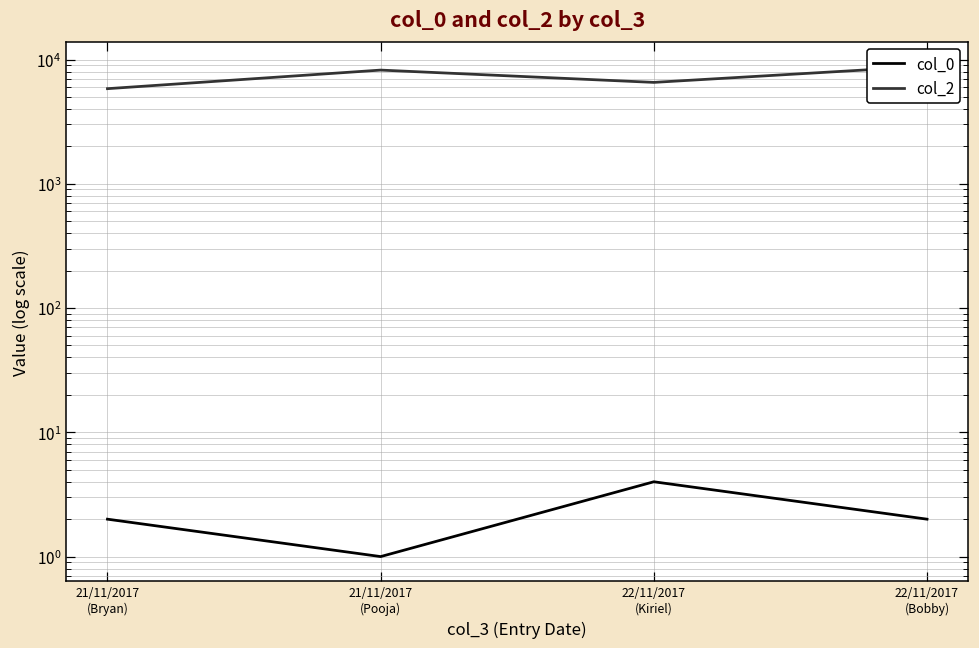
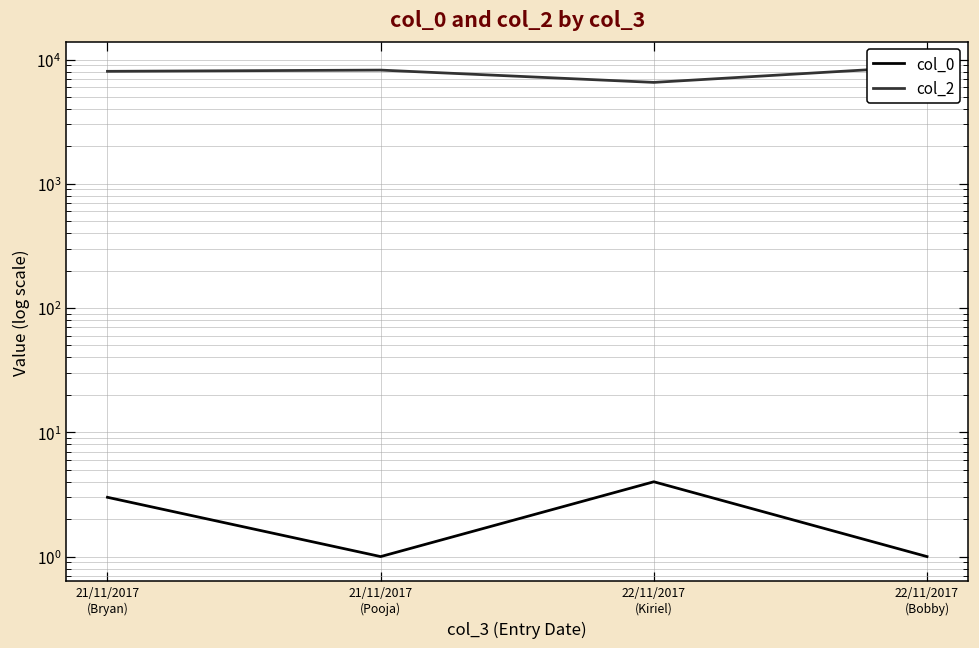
  {
    "col_0": {
-     "21/11/2017 (Bryan)": 2,
+     "21/11/2017 (Bryan)": 3,
      "21/11/2017 (Pooja)": 1,
      "22/11/2017 (Kiriel)": 4,
-     "22/11/2017 (Bobby)": 2
+     "22/11/2017 (Bobby)": 1
    },
    "col_2": {
-     "21/11/2017 (Bryan)": 6000,
+     "21/11/2017 (Bryan)": 8000,
      "21/11/2017 (Pooja)": 8000,
      "22/11/2017 (Kiriel)": 7000
    }
  }
